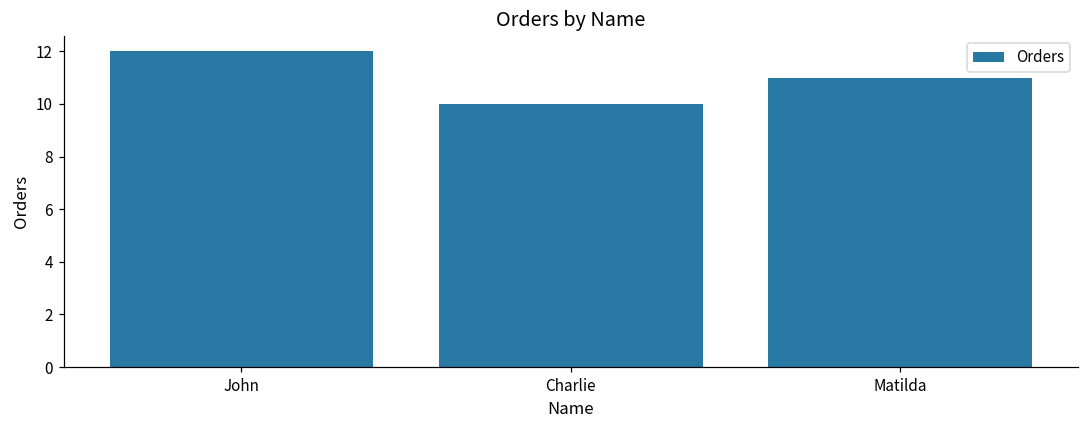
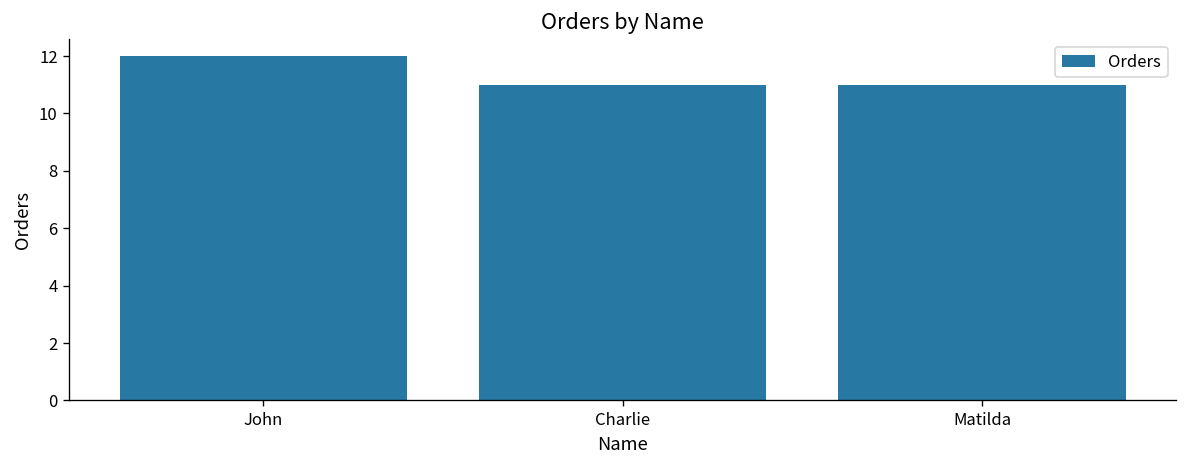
  {
    "John": 12,
-   "Charlie": 10,
+   "Charlie": 11,
    "Matilda": 11
  }
